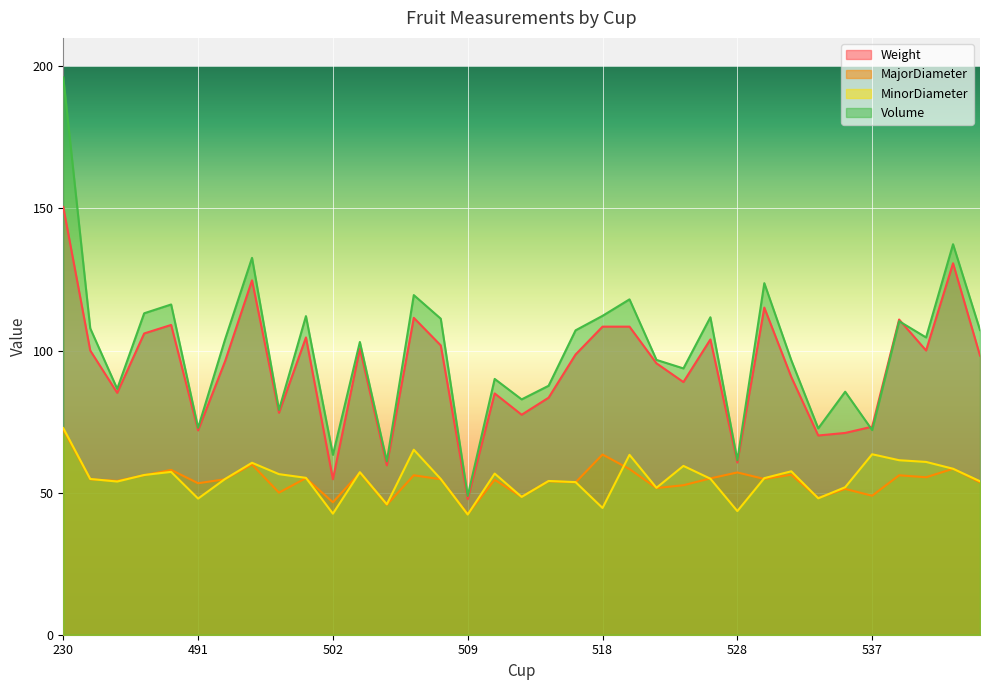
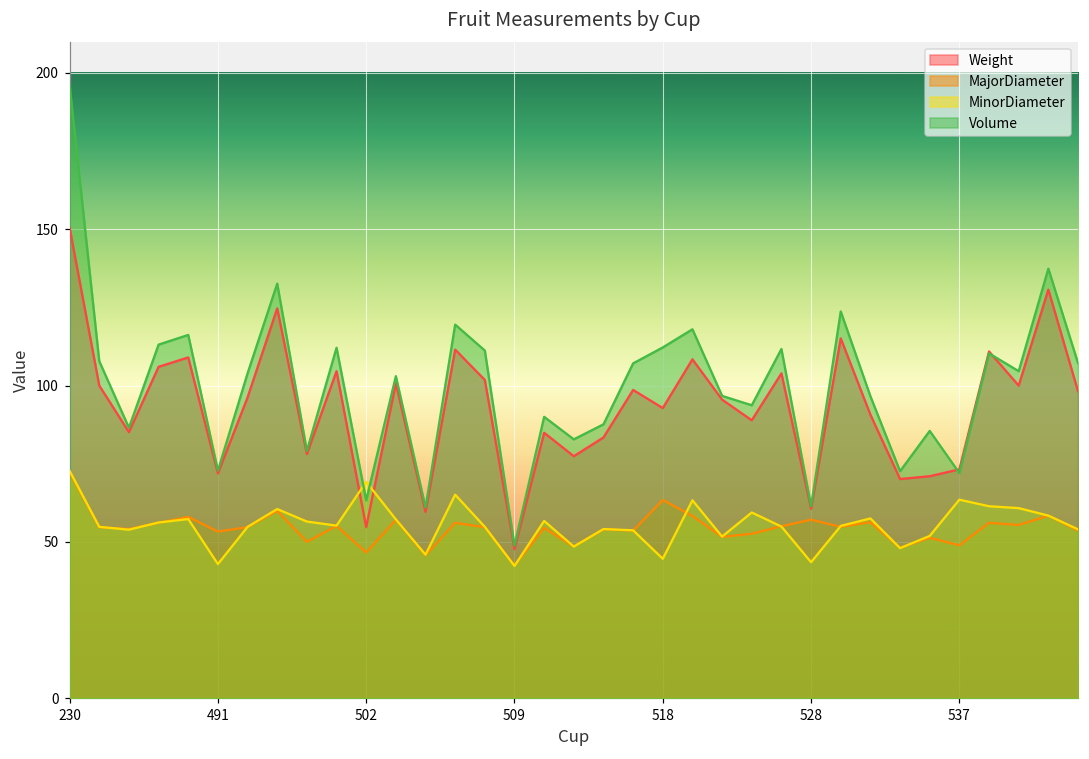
  {
    "Weight": {
      "230": 151,
      "491": 72,
      "502": 55,
      "509": 48,
-     "518": 108,
+     "518": 93,
      "537": 73
    },
    "MajorDiameter": {
      "491": 53,
      "502": 47,
      "518": 63,
      "528": 57,
      "537": 49
    },
    "MinorDiameter": {
-     "491": 48,
-     "502": 43,
+     "491": 43,
+     "502": 69,
      "518": 45,
      "528": 44,
      "537": 64
    },
    "Volume": {
      "230": 196,
      "491": 73,
      "502": 63,
      "509": 49,
      "518": 112,
      "537": 72
    }
  }
